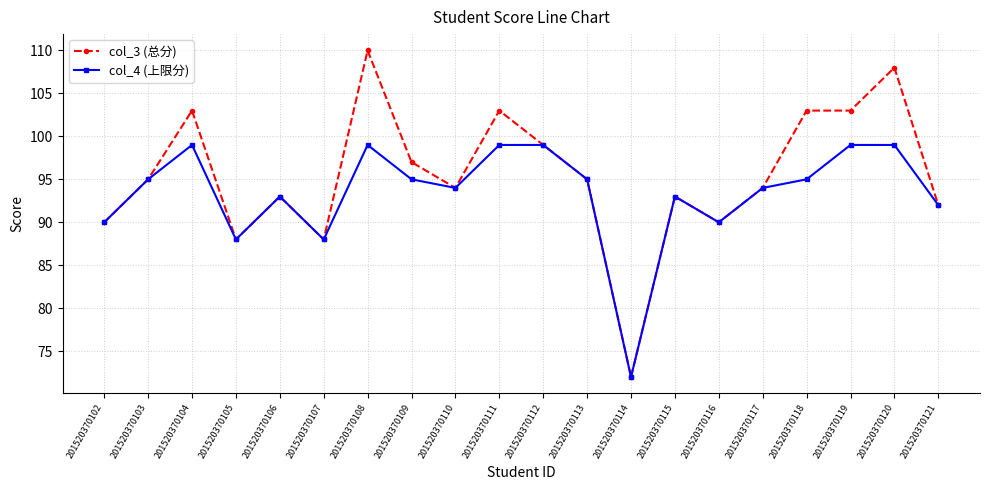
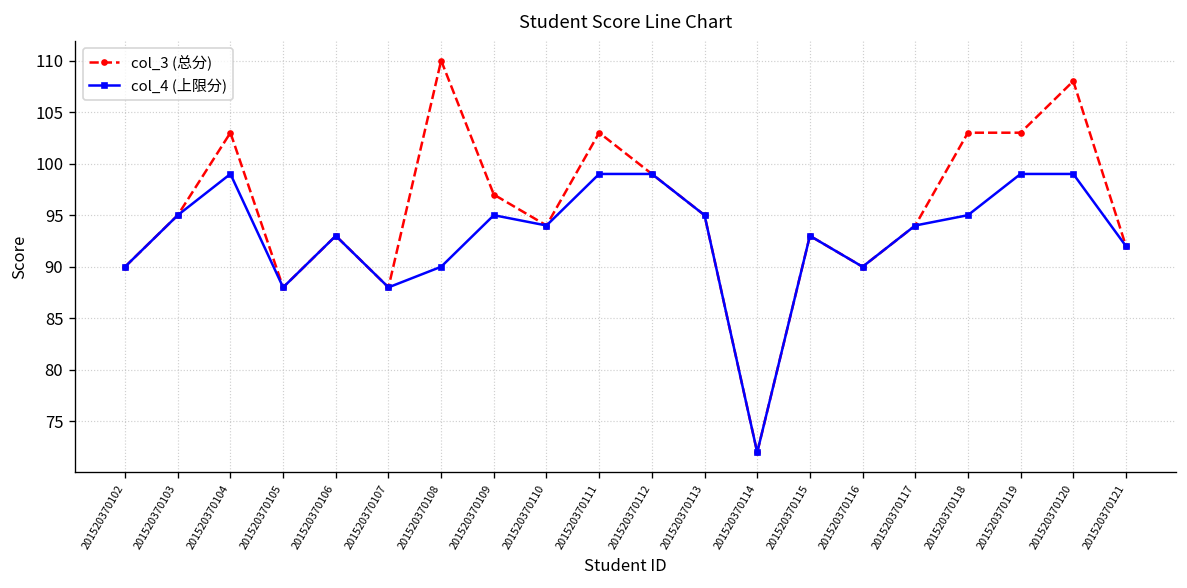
  {
    "col_3 (总分)": {
      "201520370104": 103,
      "201520370108": 110,
      "201520370109": 97,
      "201520370111": 103,
      "201520370118": 103,
      "201520370119": 103,
      "201520370120": 108
    },
    "col_4 (上限分)": {
      "201520370104": 99,
-     "201520370108": 99,
+     "201520370108": 90,
      "201520370109": 95,
      "201520370111": 99,
      "201520370118": 95,
      "201520370119": 99,
      "201520370120": 99
    }
  }
